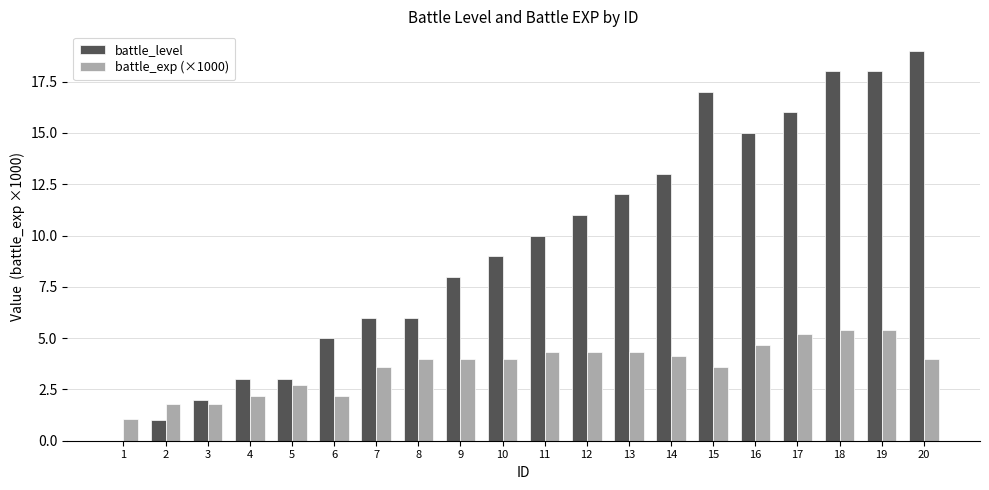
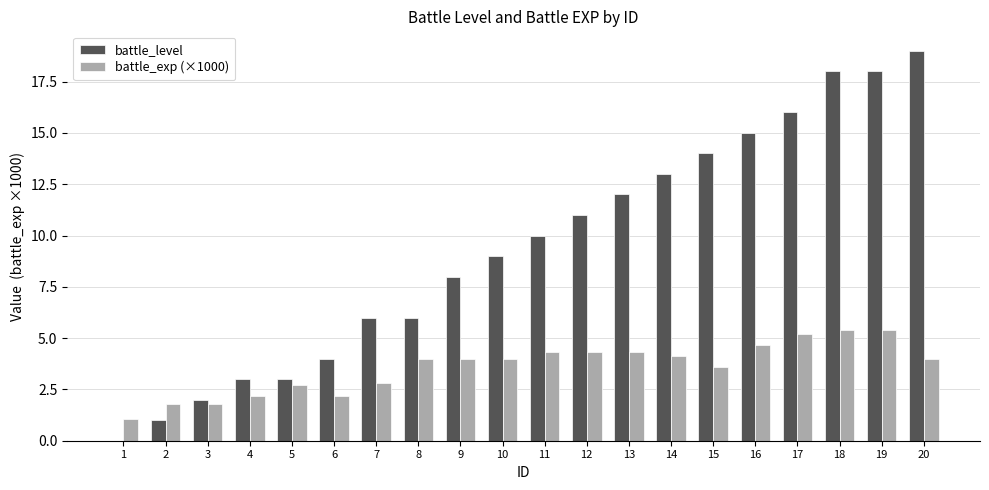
  {
    "battle_level": {
      "1": 0,
      "2": 1,
      "3": 2,
      "4": 3,
      "5": 3,
-     "6": 5,
+     "6": 4,
      "7": 6,
      "8": 6,
      "9": 8,
      "10": 9,
      "11": 10,
      "12": 11,
      "13": 12,
      "14": 13,
-     "15": 17,
+     "15": 14,
      "16": 15,
      "17": 16,
      "18": 18,
      "19": 18,
      "20": 19
    },
    "battle_exp (×1000)": {
      "1": 1.1,
      "2": 1.8,
      "3": 1.8,
      "4": 2.2,
      "5": 2.7,
      "6": 2.2,
-     "7": 3.6,
+     "7": 2.8,
      "8": 4.0,
      "9": 4.0,
      "10": 4.0,
      "11": 4.3,
      "12": 4.3,
      "13": 4.3,
      "14": 4.1,
      "15": 3.6,
      "16": 4.7,
      "17": 5.2,
      "18": 5.4,
      "19": 5.4,
      "20": 4.0
    }
  }
